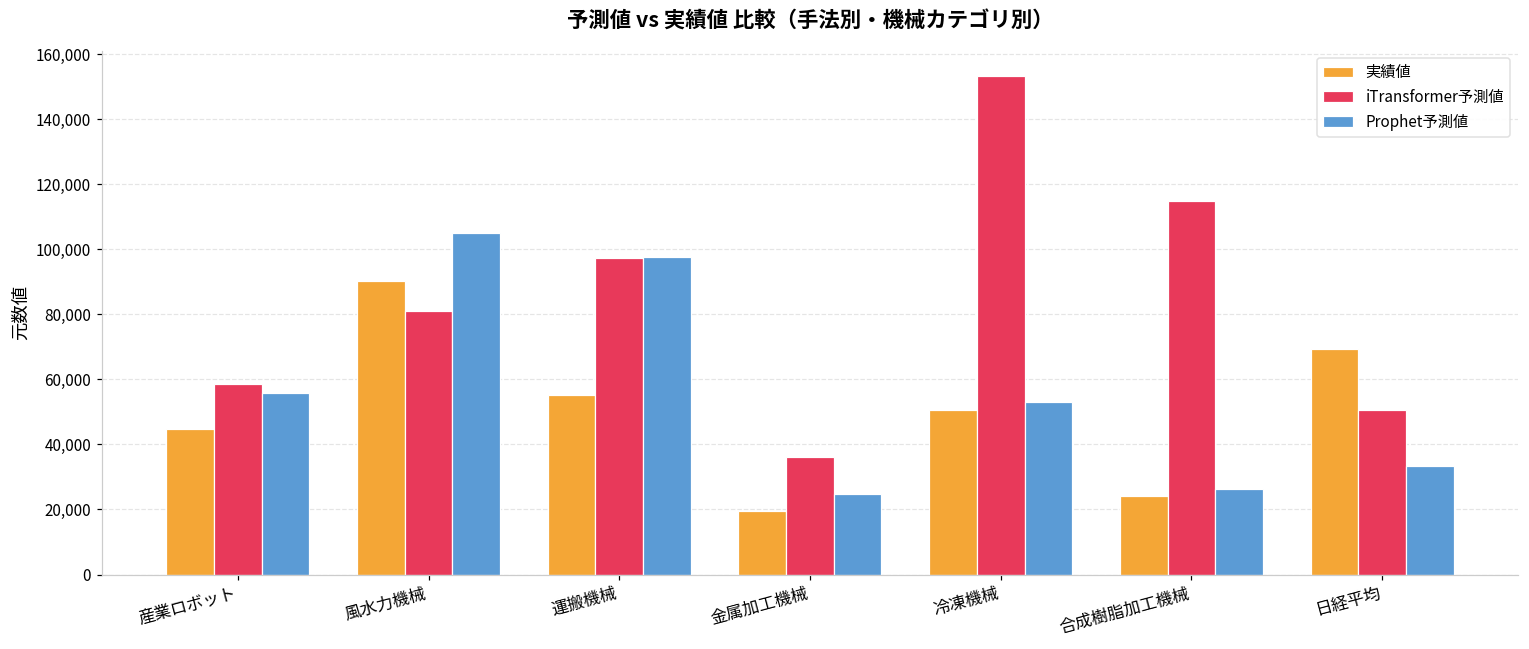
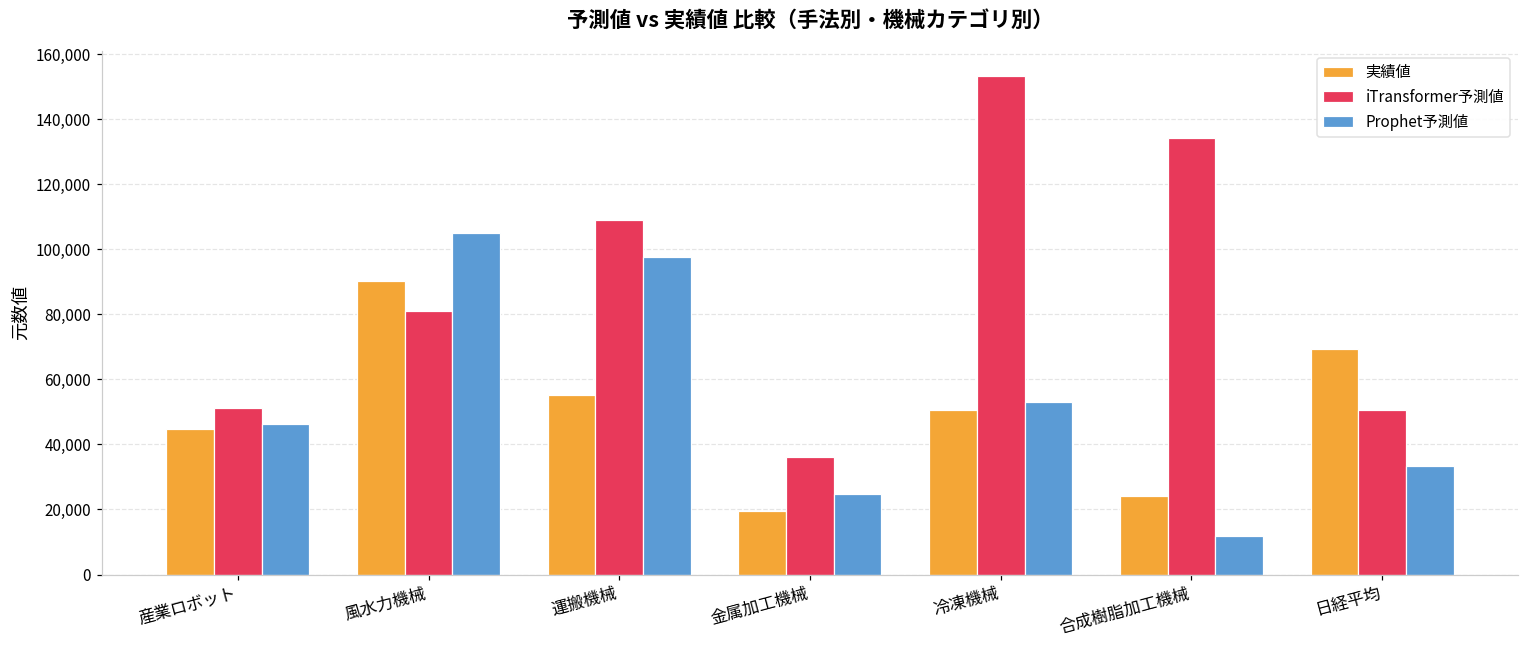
  {
    "実績値": {
      "産業ロボット": "45,000",
      "風水力機械": "90,000",
      "運搬機械": "55,000",
      "金属加工機械": "19,000",
      "冷凍機械": "51,000",
      "合成樹脂加工機械": "24,000",
      "日経平均": "69,000"
    },
    "iTransformer予測値": {
-     "産業ロボット": "58,000",
+     "産業ロボット": "51,000",
      "風水力機械": "81,000",
-     "運搬機械": "97,000",
+     "運搬機械": "109,000",
      "金属加工機械": "36,000",
      "冷凍機械": "153,000",
-     "合成樹脂加工機械": "115,000",
+     "合成樹脂加工機械": "134,000",
      "日経平均": "50,000"
    },
    "Prophet予測値": {
-     "産業ロボット": "56,000",
+     "産業ロボット": "46,000",
      "風水力機械": "105,000",
      "運搬機械": "98,000",
      "金属加工機械": "25,000",
      "冷凍機械": "53,000",
-     "合成樹脂加工機械": "26,000",
+     "合成樹脂加工機械": "12,000",
      "日経平均": "33,000"
    }
  }
